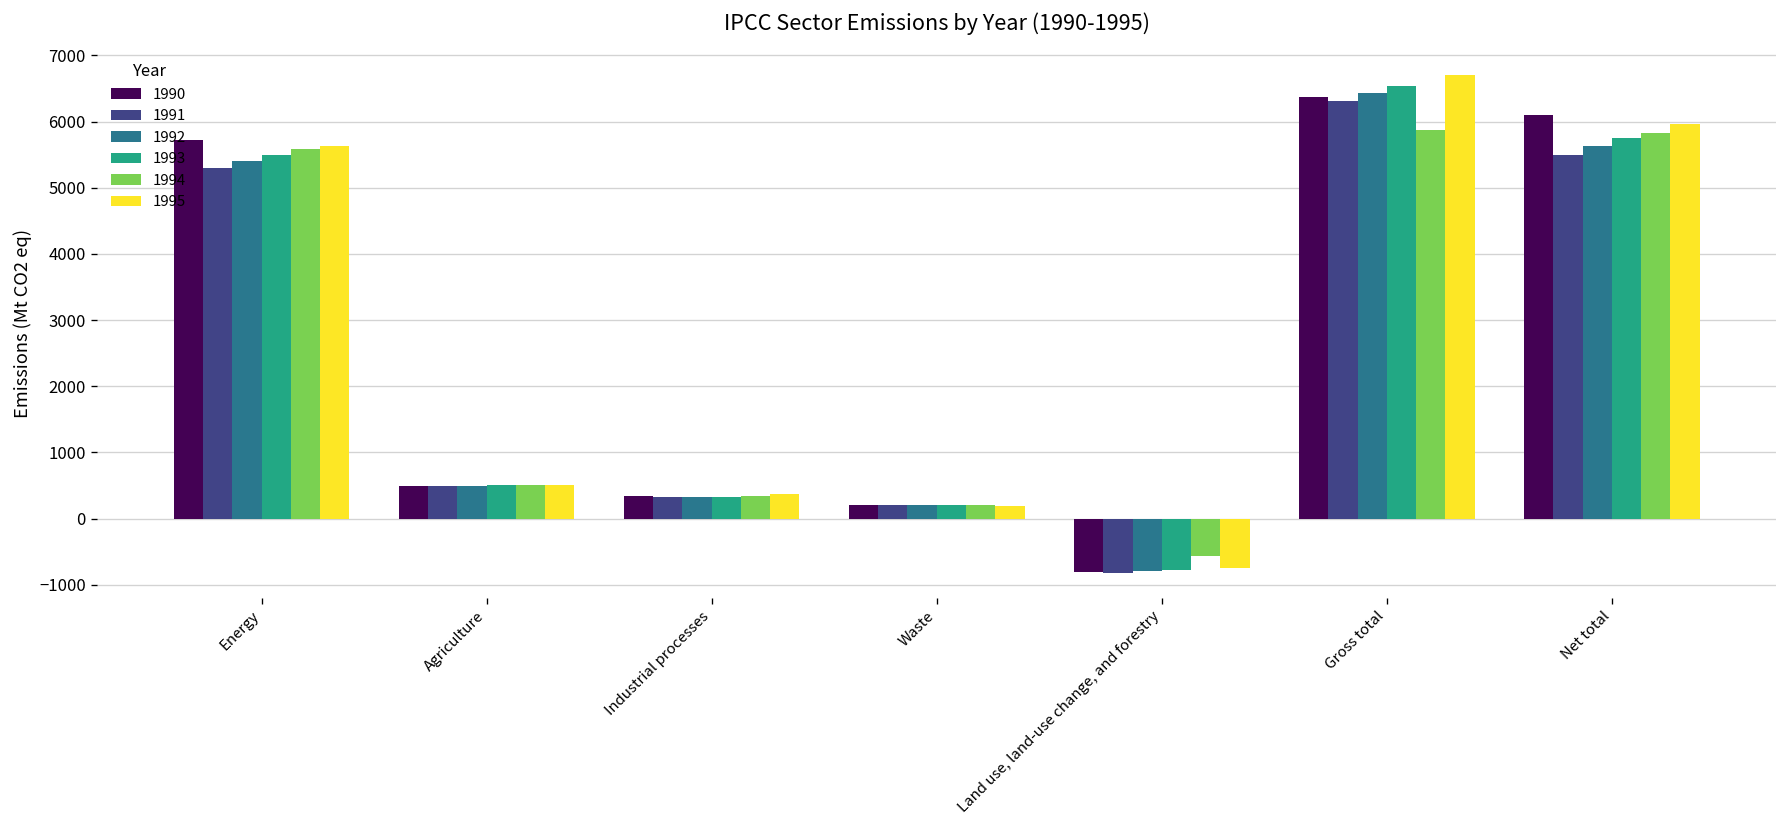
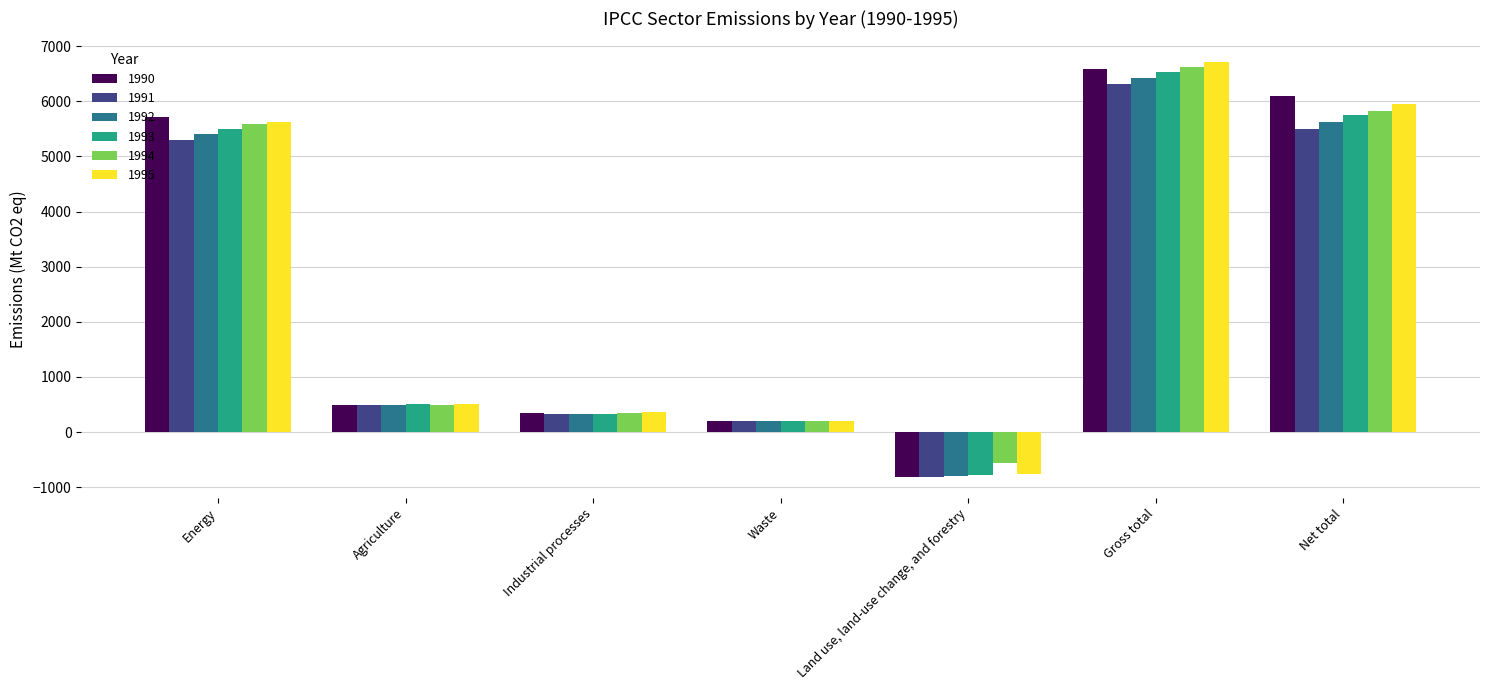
  {
    "1990": {
      "Energy": 5700,
      "Agriculture": 500,
      "Industrial processes": 300,
      "Waste": 200,
      "Land use, land-use change, and forestry": -800,
-     "Gross total": 6400,
+     "Gross total": 6600,
      "Net total": 6100
    },
    "1994": {
      "Energy": 5600,
      "Agriculture": 500,
      "Industrial processes": 300,
      "Waste": 200,
      "Land use, land-use change, and forestry": -600,
-     "Gross total": 5900,
+     "Gross total": 6600,
      "Net total": 5800
    },
    "1995": {
      "Energy": 5600,
      "Agriculture": 500,
      "Industrial processes": 400,
      "Waste": 200,
      "Land use, land-use change, and forestry": -800,
      "Gross total": 6700,
      "Net total": 6000
    }
  }
